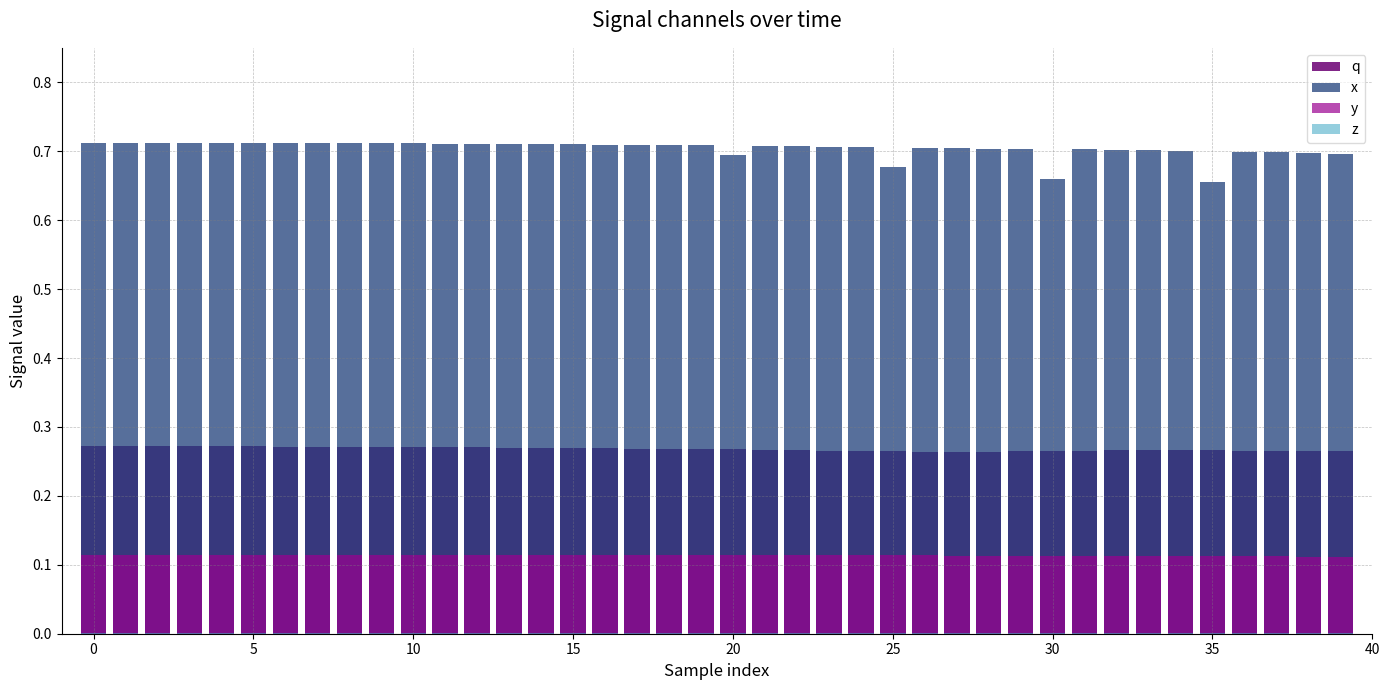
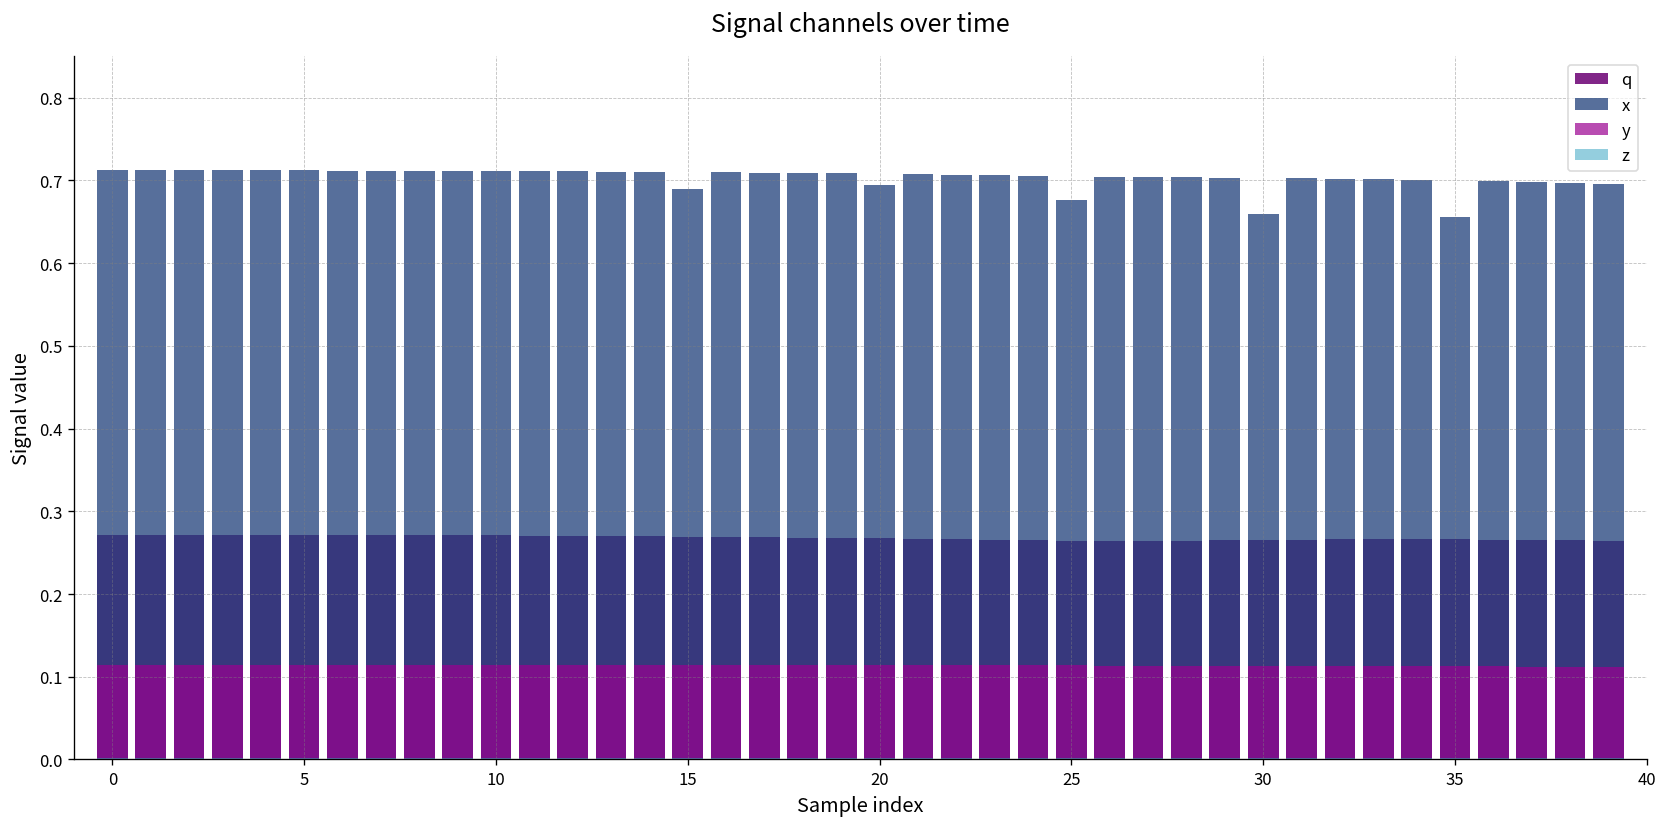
  {
    "x": {
      "0": 0.71,
      "5": 0.71,
      "10": 0.71,
-     "15": 0.71,
+     "15": 0.69,
      "20": 0.69,
      "25": 0.68,
      "30": 0.66,
      "35": 0.66
    }
  }
